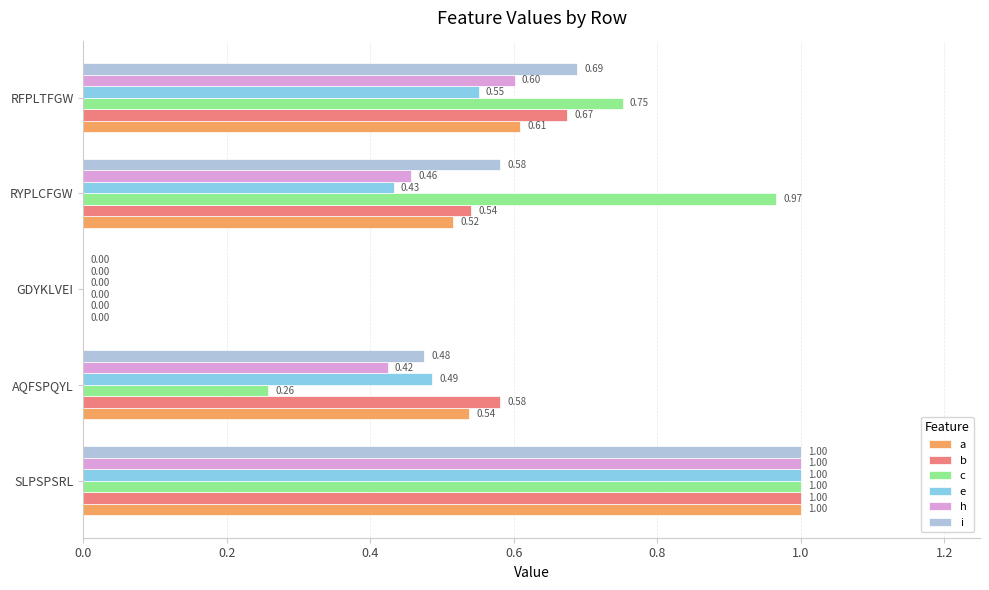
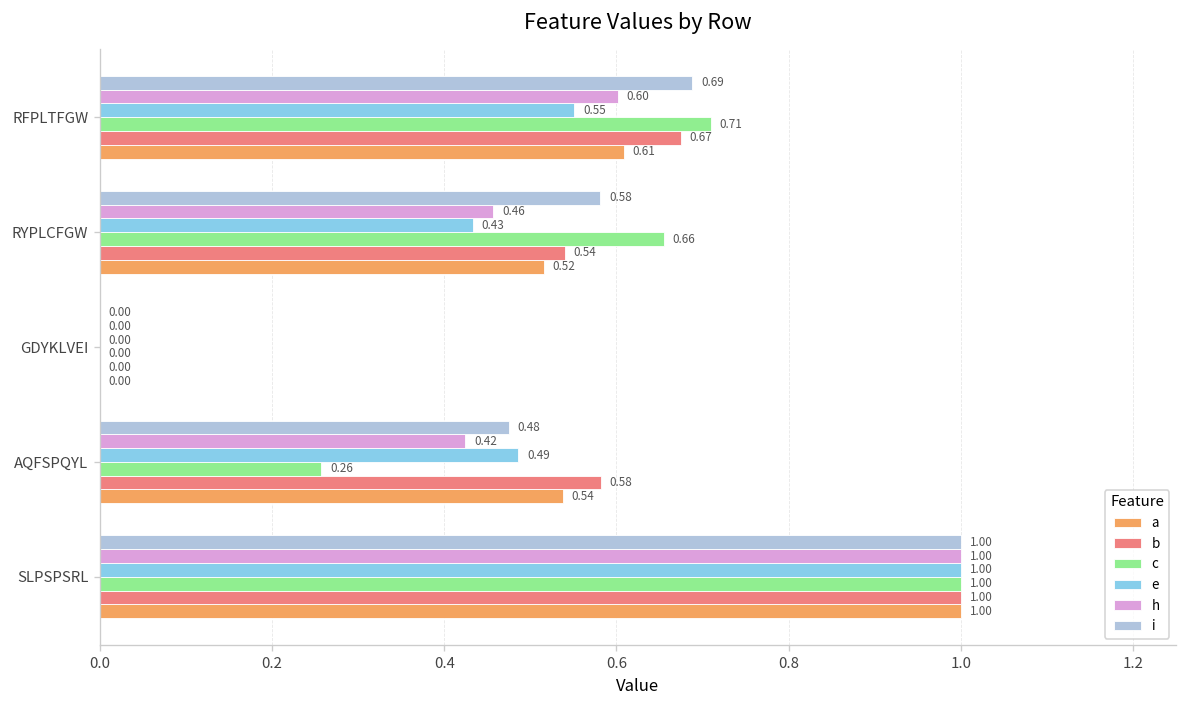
  {
    "c": {
-     "RFPLTFGW": 0.75,
-     "RYPLCFGW": 0.97,
+     "RFPLTFGW": 0.71,
+     "RYPLCFGW": 0.66,
      "GDYKLVEI": 0.00,
      "AQFSPQYL": 0.26,
      "SLPSPSRL": 1.00
    }
  }
